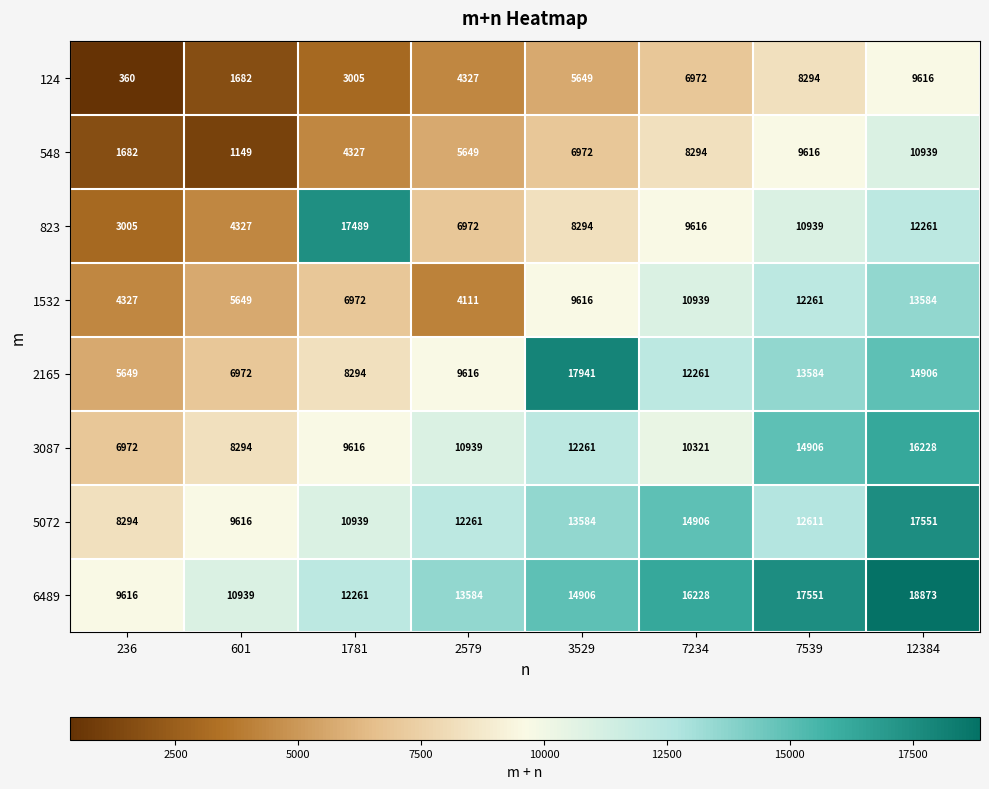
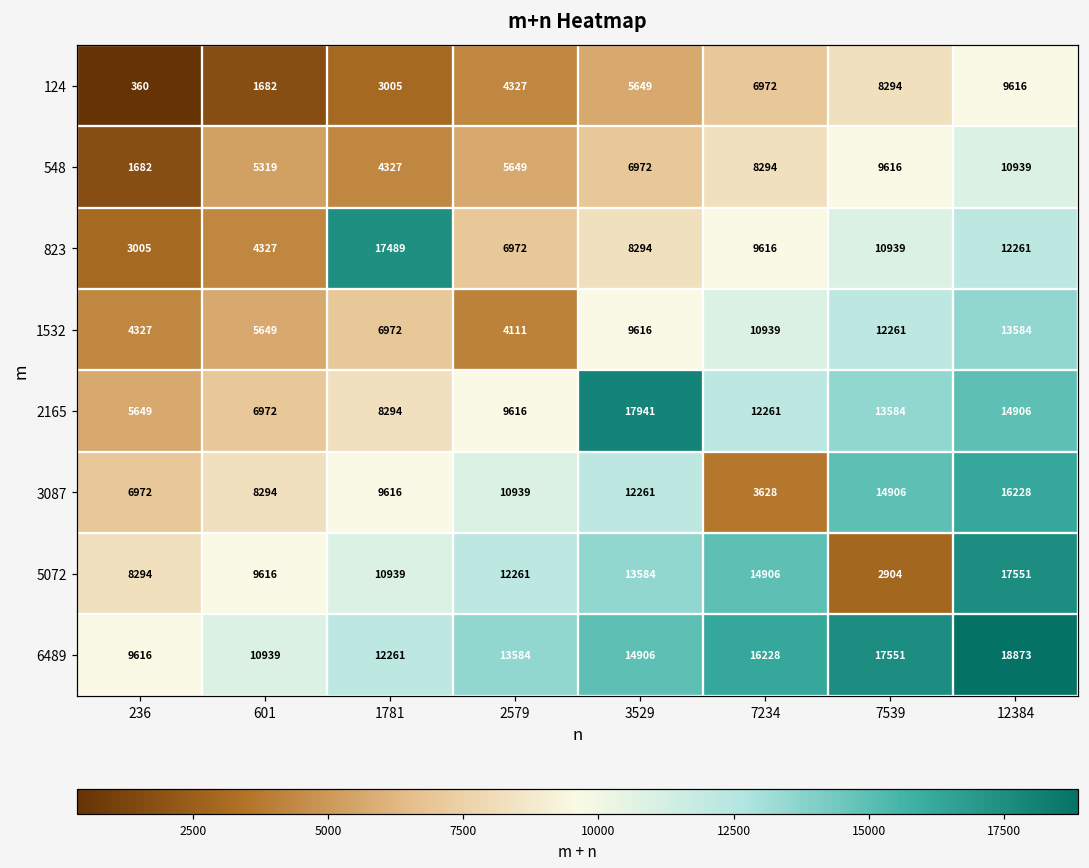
  {
    "124": {
      "236": 360,
      "601": 1682,
      "1781": 3005,
      "2579": 4327,
      "3529": 5649,
      "7234": 6972,
      "7539": 8294,
      "12384": 9616
    },
    "548": {
      "236": 1682,
-     "601": 1149,
+     "601": 5319,
      "1781": 4327,
      "2579": 5649,
      "3529": 6972,
      "7234": 8294,
      "7539": 9616,
      "12384": 10939
    },
    "823": {
      "236": 3005,
      "601": 4327,
      "1781": 17489,
      "2579": 6972,
      "3529": 8294,
      "7234": 9616,
      "7539": 10939,
      "12384": 12261
    },
    "1532": {
      "236": 4327,
      "601": 5649,
      "1781": 6972,
      "2579": 4111,
      "3529": 9616,
      "7234": 10939,
      "7539": 12261,
      "12384": 13584
    },
    "2165": {
      "236": 5649,
      "601": 6972,
      "1781": 8294,
      "2579": 9616,
      "3529": 17941,
      "7234": 12261,
      "7539": 13584,
      "12384": 14906
    },
    "3087": {
      "236": 6972,
      "601": 8294,
      "1781": 9616,
      "2579": 10939,
      "3529": 12261,
-     "7234": 10321,
+     "7234": 3628,
      "7539": 14906,
      "12384": 16228
    },
    "5072": {
      "236": 8294,
      "601": 9616,
      "1781": 10939,
      "2579": 12261,
      "3529": 13584,
      "7234": 14906,
-     "7539": 12611,
+     "7539": 2904,
      "12384": 17551
    },
    "6489": {
      "236": 9616,
      "601": 10939,
      "1781": 12261,
      "2579": 13584,
      "3529": 14906,
      "7234": 16228,
      "7539": 17551,
      "12384": 18873
    }
  }
